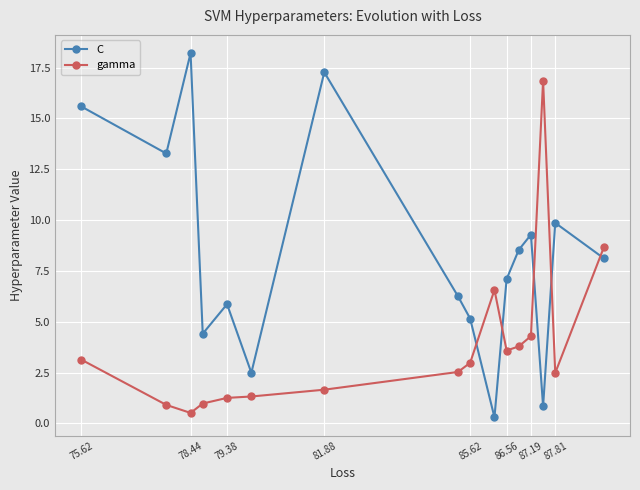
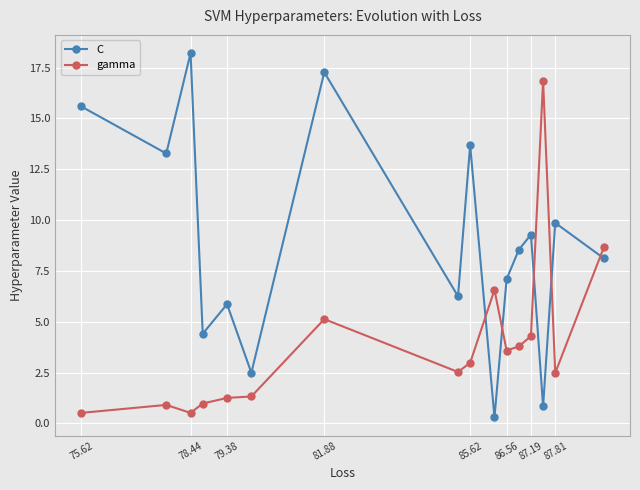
  {
    "C": {
      "75.62": 15.6,
      "78.44": 18.2,
      "79.38": 5.9,
      "81.88": 17.3,
-     "85.62": 5.2,
+     "85.62": 13.7,
      "86.56": 7.1,
      "87.19": 9.3,
      "87.81": 9.9
    },
    "gamma": {
-     "75.62": 3.1,
+     "75.62": 0.5,
      "78.44": 0.5,
      "79.38": 1.3,
-     "81.88": 1.7,
+     "81.88": 5.1,
      "85.62": 3.0,
      "86.56": 3.6,
      "87.19": 4.3,
      "87.81": 2.5
    }
  }
